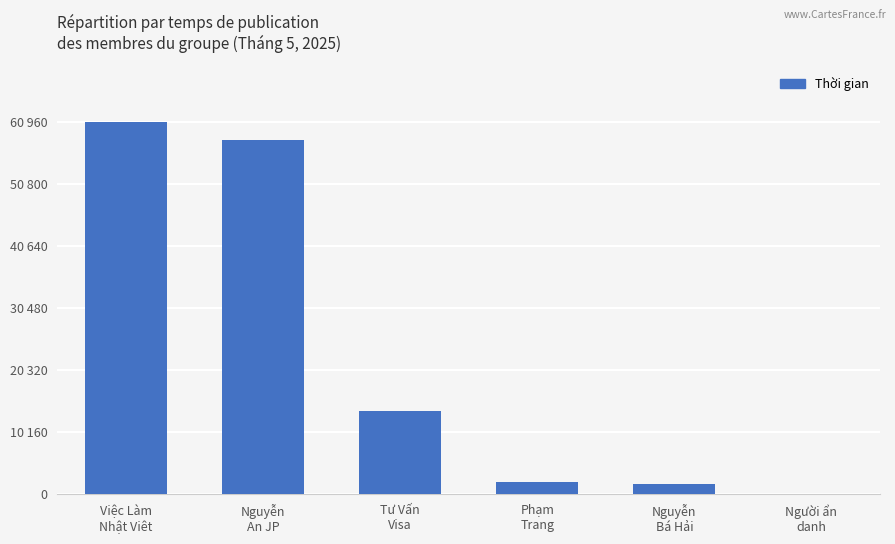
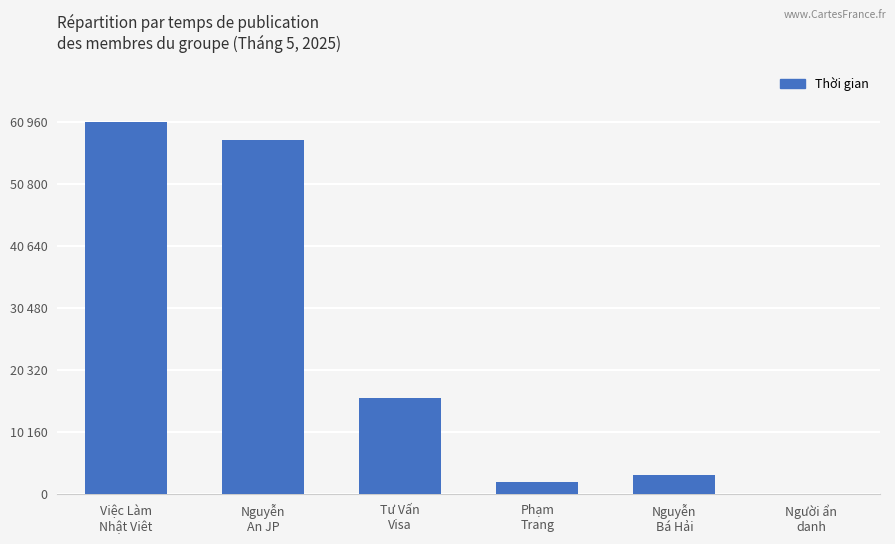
  {
    "Việc Làm Nhật Viêt": 61000,
    "Nguyễn An JP": 58000,
-   "Tư Vấn Visa": 14000,
+   "Tư Vấn Visa": 16000,
    "Phạm Trang": 2000,
-   "Nguyễn Bá Hải": 2000,
+   "Nguyễn Bá Hải": 3000,
    "Người ẩn danh": 0
  }
